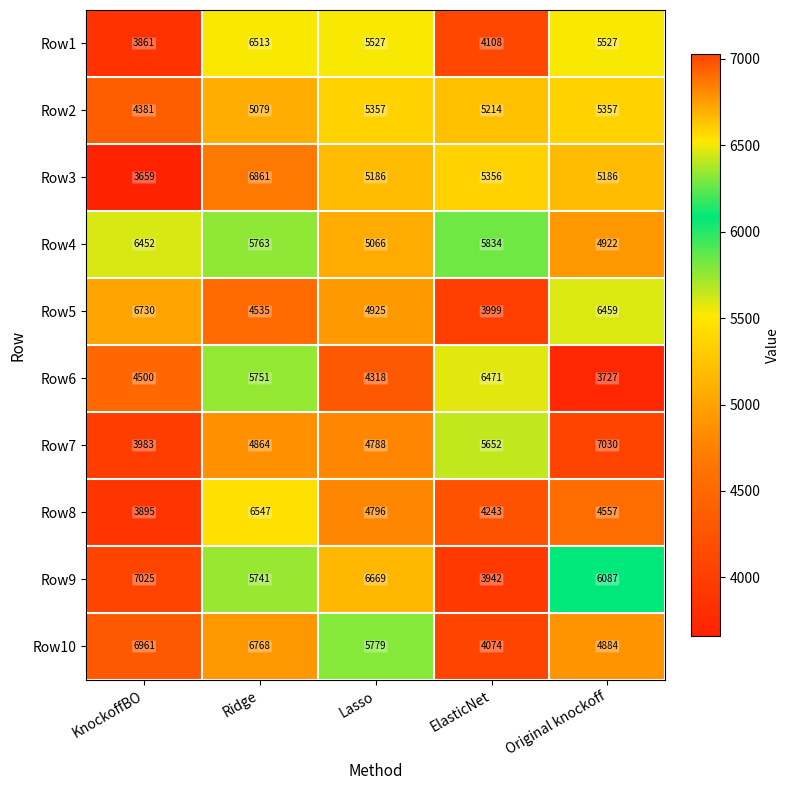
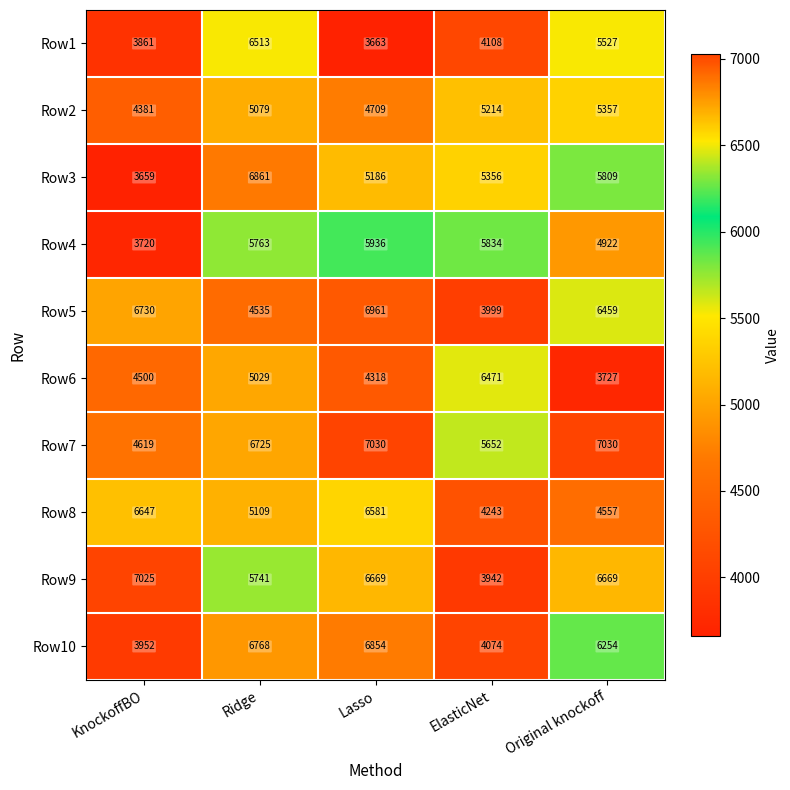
  {
    "Row1": {
-     "Lasso": 5527
+     "Lasso": 3663
    },
    "Row2": {
-     "Lasso": 5357
+     "Lasso": 4709
    },
    "Row3": {
-     "Original knockoff": 5186
+     "Original knockoff": 5809
    },
    "Row4": {
-     "KnockoffBO": 6452,
-     "Lasso": 5066
+     "KnockoffBO": 3720,
+     "Lasso": 5936
    },
    "Row5": {
-     "Lasso": 4925
+     "Lasso": 6961
    },
    "Row6": {
-     "Ridge": 5751
+     "Ridge": 5029
    },
    "Row7": {
-     "KnockoffBO": 3983,
-     "Ridge": 4864,
-     "Lasso": 4788
+     "KnockoffBO": 4619,
+     "Ridge": 6725,
+     "Lasso": 7030
    },
    "Row8": {
-     "KnockoffBO": 3895,
-     "Ridge": 6547,
-     "Lasso": 4796
+     "KnockoffBO": 6647,
+     "Ridge": 5109,
+     "Lasso": 6581
    },
    "Row9": {
-     "Original knockoff": 6087
+     "Original knockoff": 6669
    },
    "Row10": {
-     "KnockoffBO": 6961,
-     "Lasso": 5779,
-     "Original knockoff": 4884
+     "KnockoffBO": 3952,
+     "Lasso": 6854,
+     "Original knockoff": 6254
    }
  }
